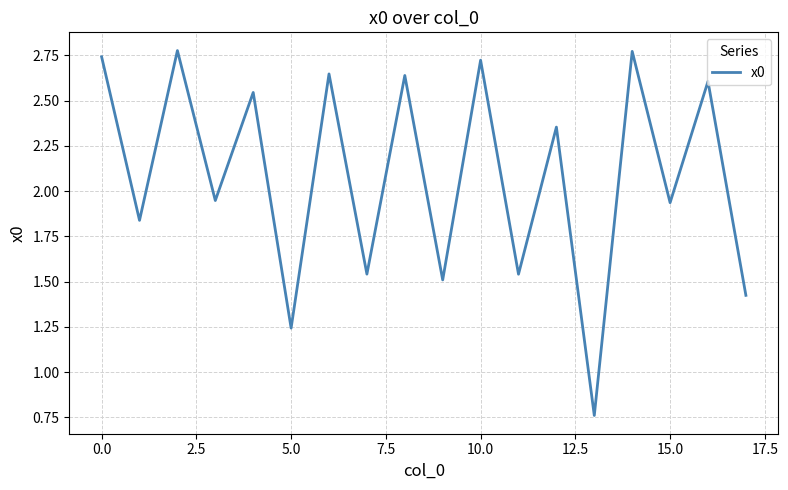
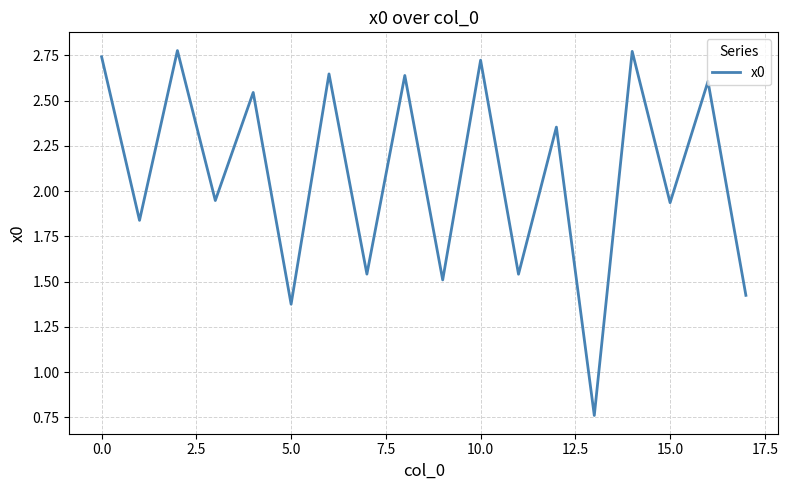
  {
    "0.0": 2.74,
-   "5.0": 1.24,
+   "5.0": 1.38,
    "10.0": 2.72,
    "15.0": 1.94
  }
